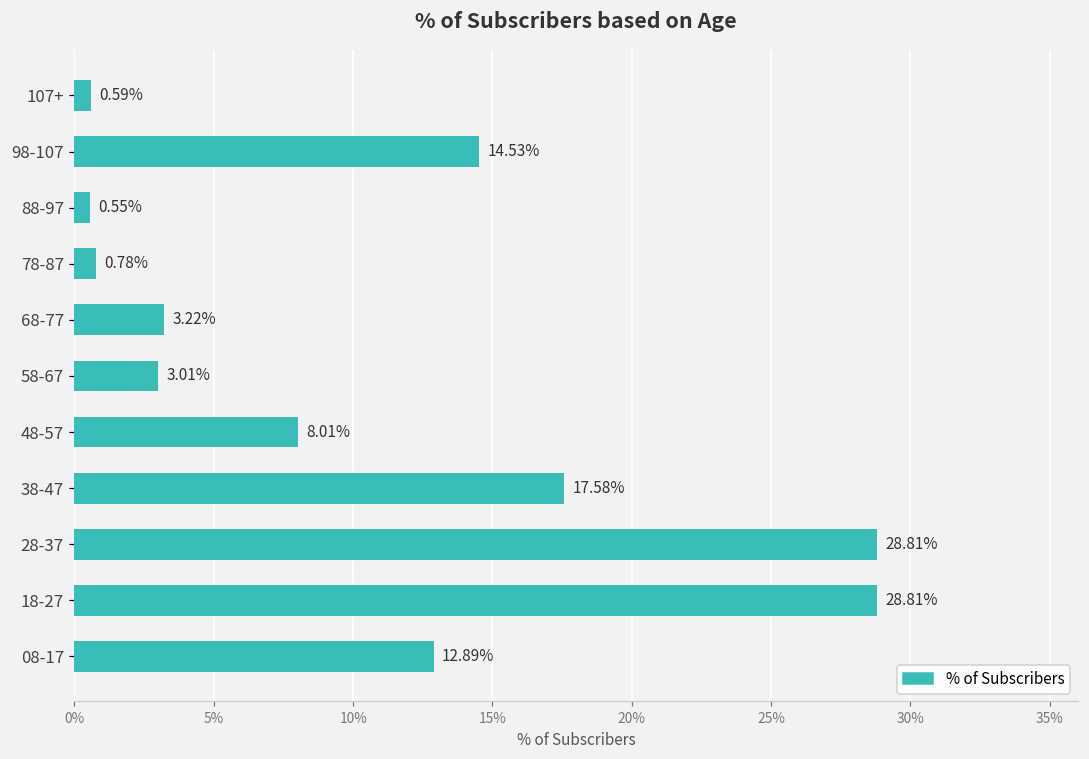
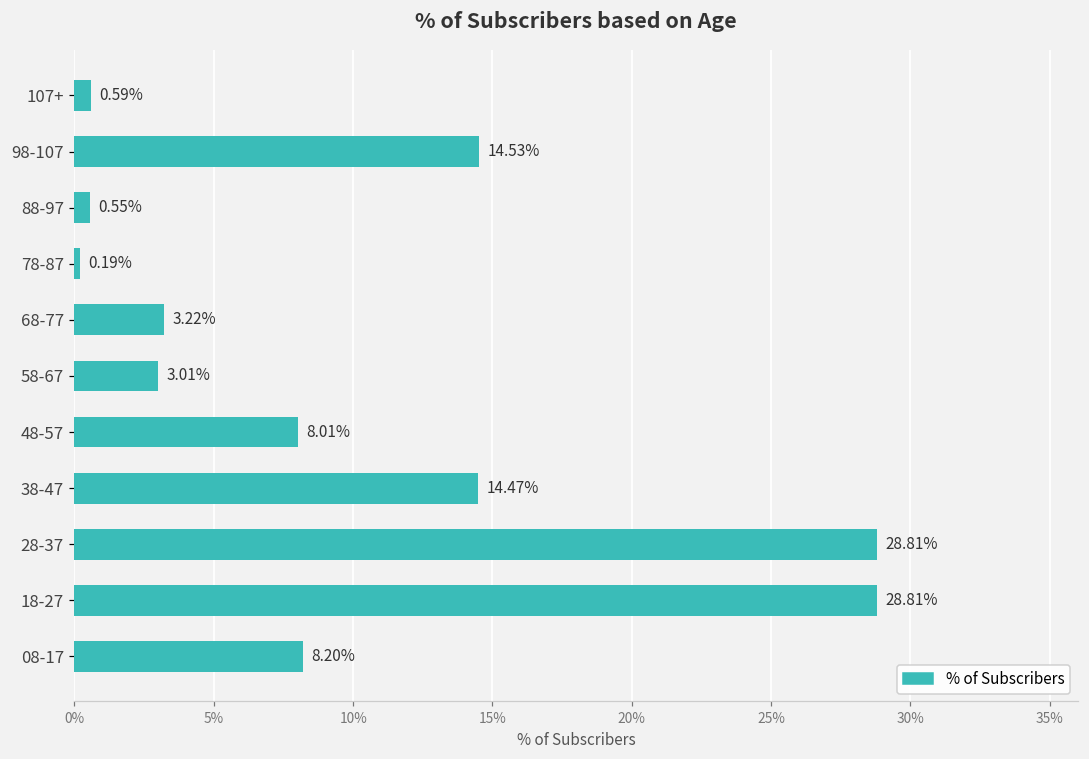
  {
    "107+": "0.59%",
    "98-107": "14.53%",
    "88-97": "0.55%",
-   "78-87": "0.78%",
+   "78-87": "0.19%",
    "68-77": "3.22%",
    "58-67": "3.01%",
    "48-57": "8.01%",
-   "38-47": "17.58%",
+   "38-47": "14.47%",
    "28-37": "28.81%",
    "18-27": "28.81%",
-   "08-17": "12.89%"
+   "08-17": "8.20%"
  }
